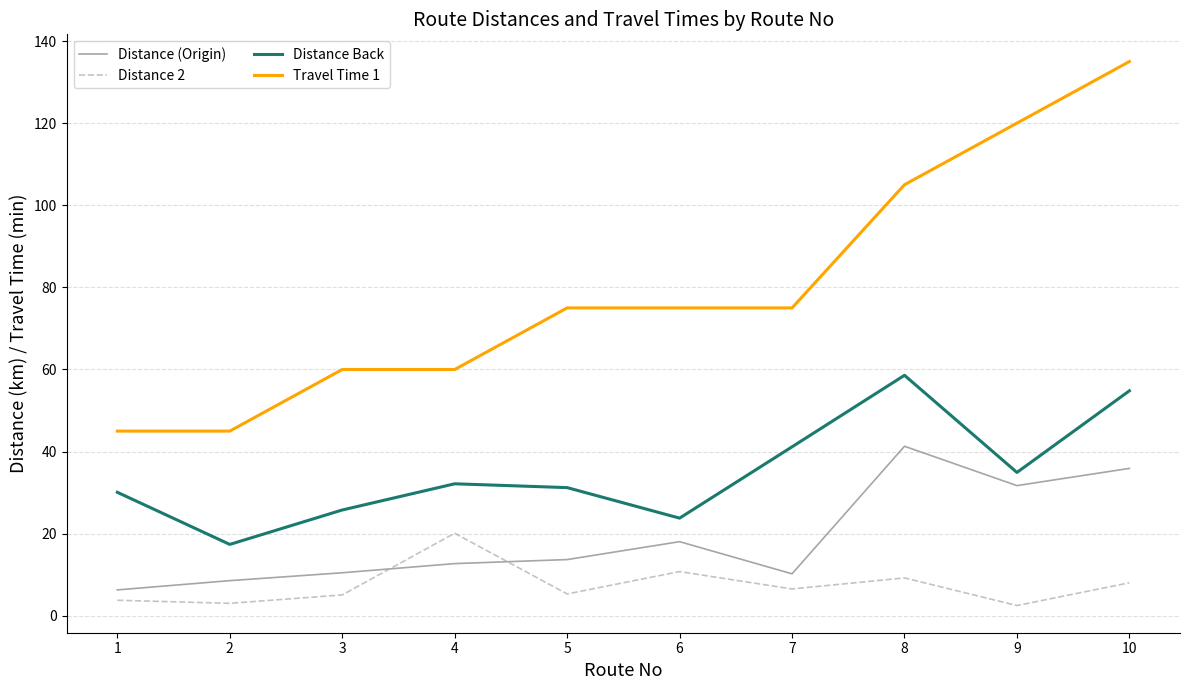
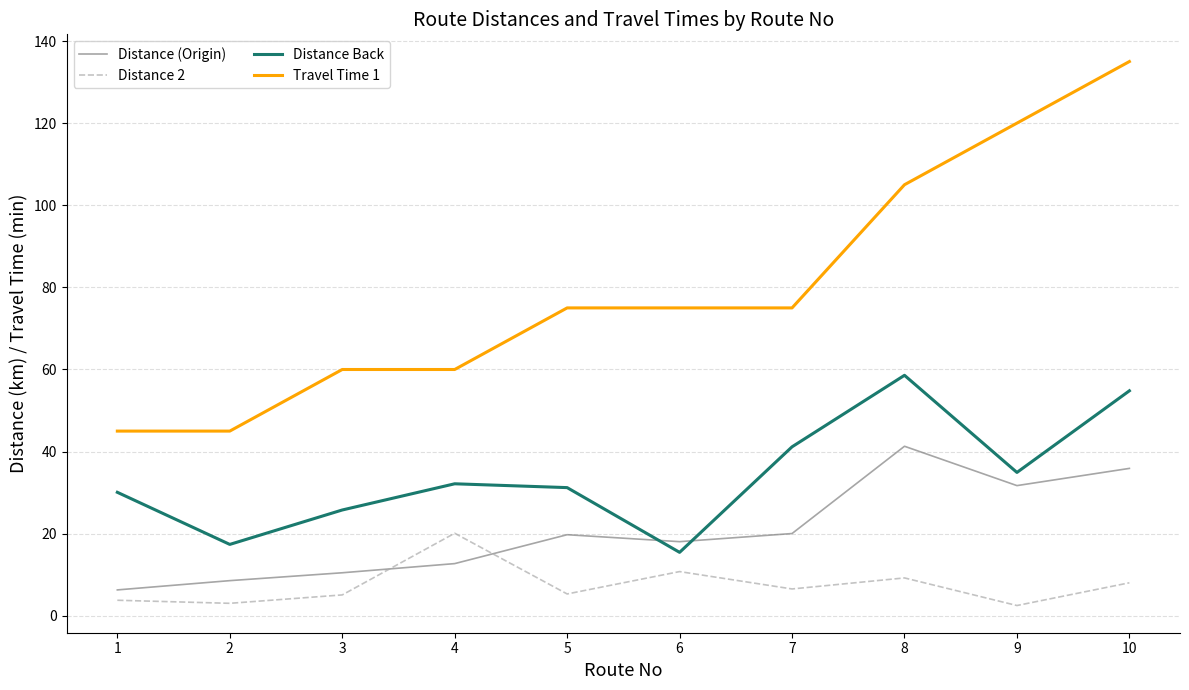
  {
    "Distance (Origin)": {
      "1": 6,
      "2": 9,
      "3": 10,
      "4": 13,
-     "5": 14,
+     "5": 20,
      "6": 18,
-     "7": 10,
+     "7": 20,
      "8": 41,
      "9": 32,
      "10": 36
    },
    "Distance 2": {
      "1": 4,
      "2": 3,
      "3": 5,
      "4": 20,
      "5": 5,
      "6": 11,
      "7": 7,
      "8": 9,
      "9": 3,
      "10": 8
    },
    "Distance Back": {
      "1": 30,
      "2": 17,
      "3": 26,
      "4": 32,
      "5": 31,
-     "6": 24,
+     "6": 15,
      "7": 41,
      "8": 59,
      "9": 35,
      "10": 55
    },
    "Travel Time 1": {
      "1": 45,
      "2": 45,
      "3": 60,
      "4": 60,
      "5": 75,
      "6": 75,
      "7": 75,
      "8": 105,
      "9": 120,
      "10": 135
    }
  }
